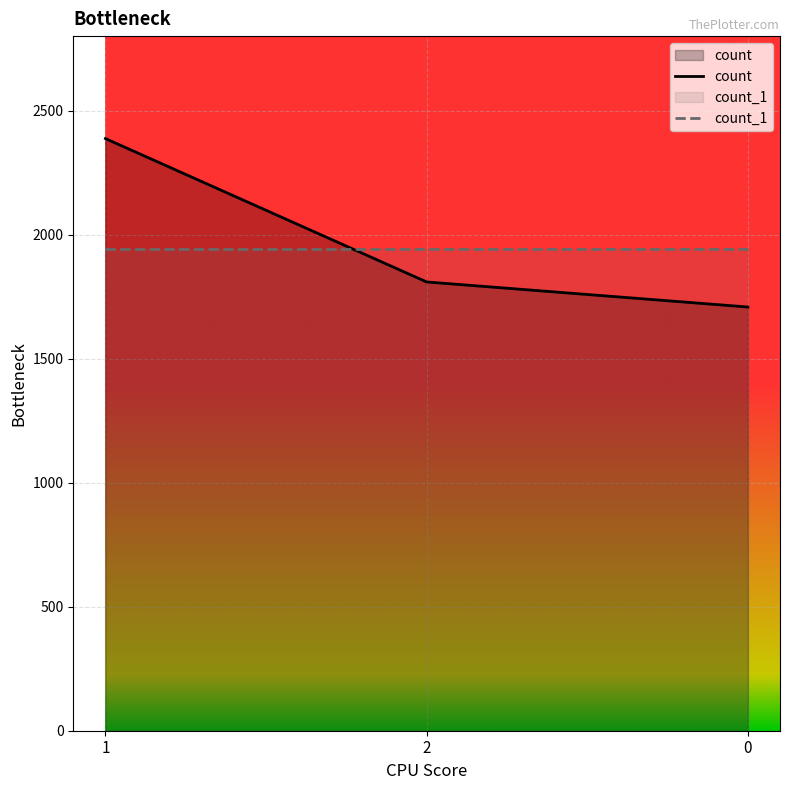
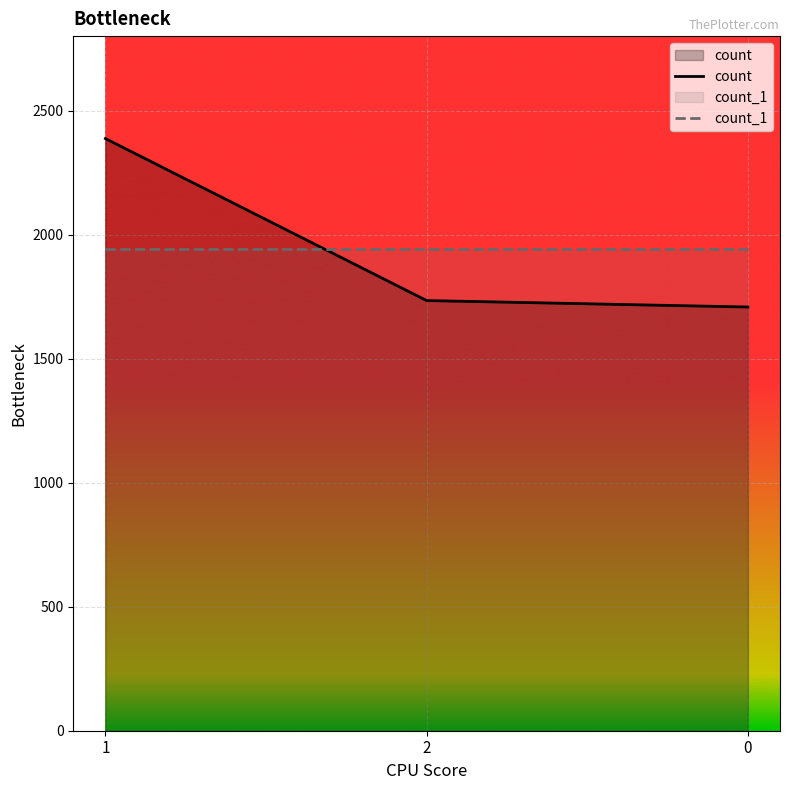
  {
    "count": {
      "1": 2390,
-     "2": 1810,
+     "2": 1730,
      "0": 1710
    },
    "count_1": {
      "1": 1940,
      "2": 1940,
      "0": 1940
    }
  }
